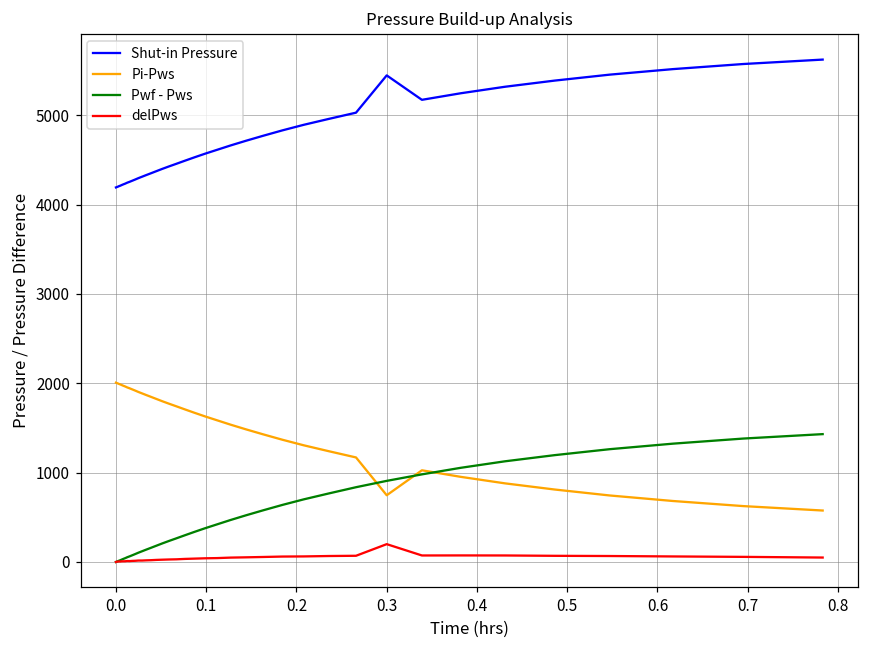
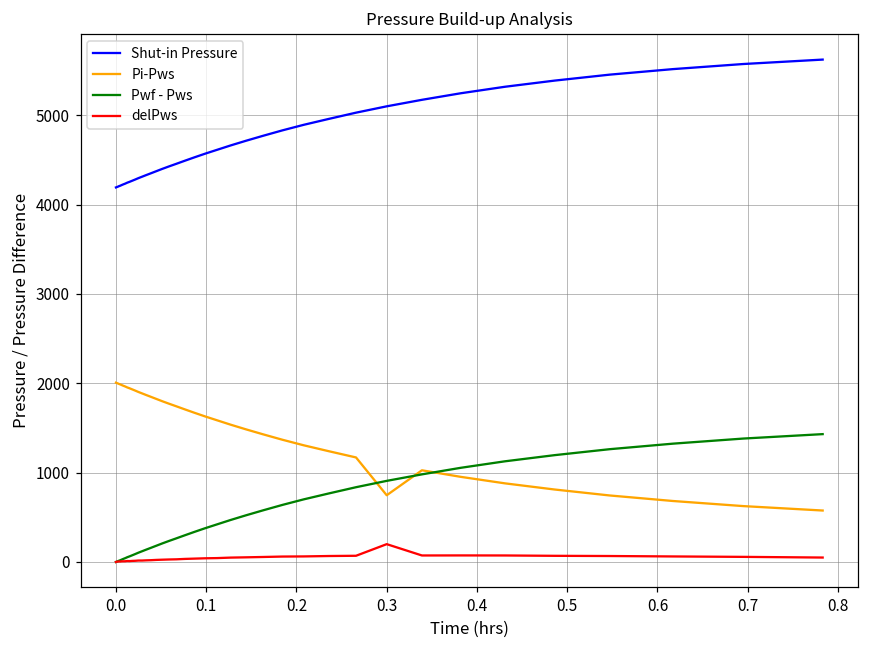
  {
    "Shut-in Pressure": {
      "0.0": 4200,
-     "0.3": 5400
+     "0.3": 5100
    },
    "Pi-Pws": {
      "0.0": 2000,
      "0.3": 700
    },
    "Pwf - Pws": {
      "0.3": 900
    },
    "delPws": {
      "0.3": 200
    }
  }
